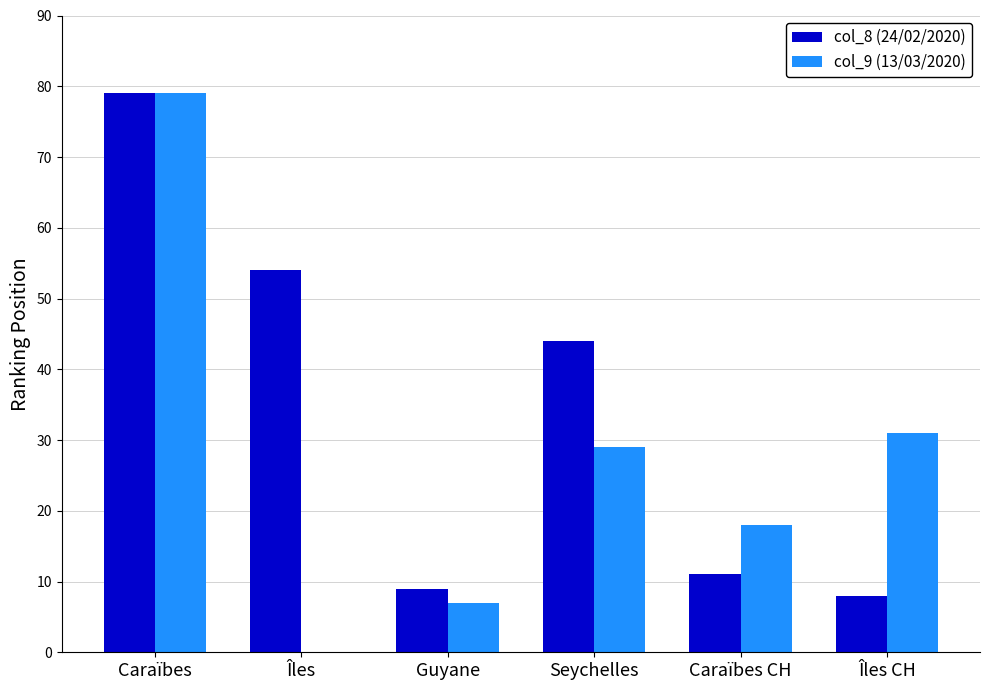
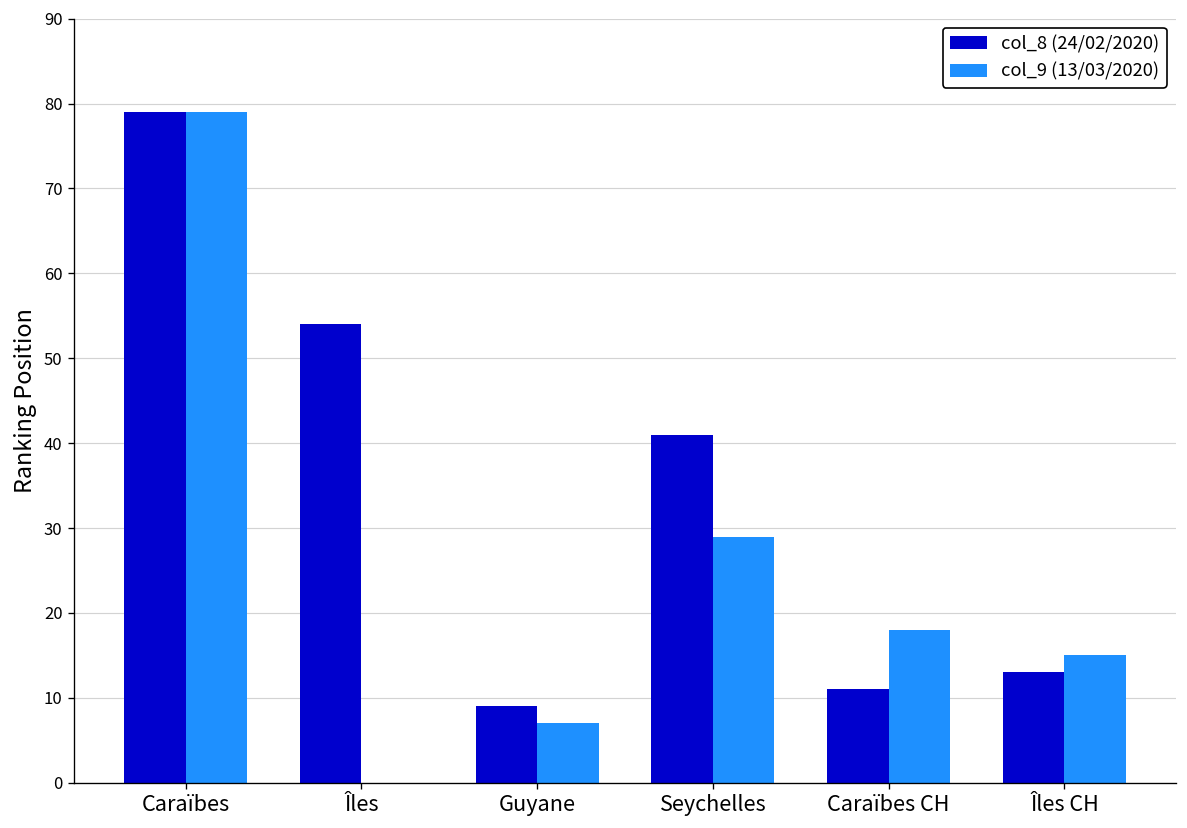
  {
    "col_8 (24/02/2020)": {
      "Caraïbes": 79,
      "Îles": 54,
      "Guyane": 9,
-     "Seychelles": 44,
+     "Seychelles": 41,
      "Caraïbes CH": 11,
-     "Îles CH": 8
+     "Îles CH": 13
    },
    "col_9 (13/03/2020)": {
      "Caraïbes": 79,
      "Îles": 0,
      "Guyane": 7,
      "Seychelles": 29,
      "Caraïbes CH": 18,
-     "Îles CH": 31
+     "Îles CH": 15
    }
  }
